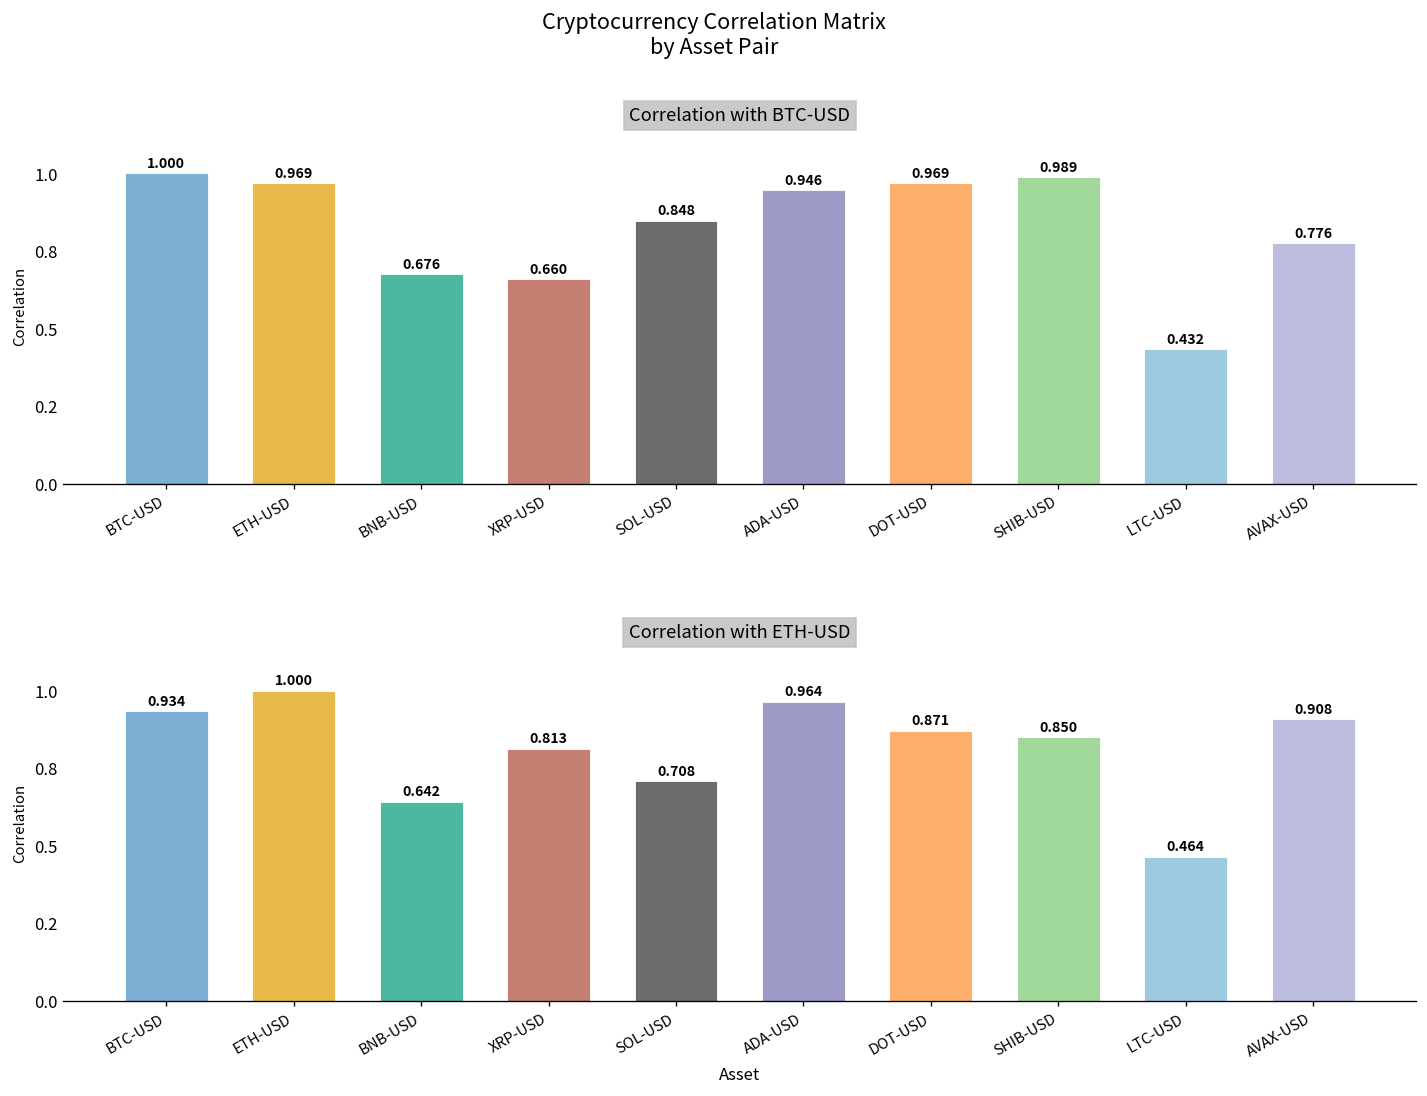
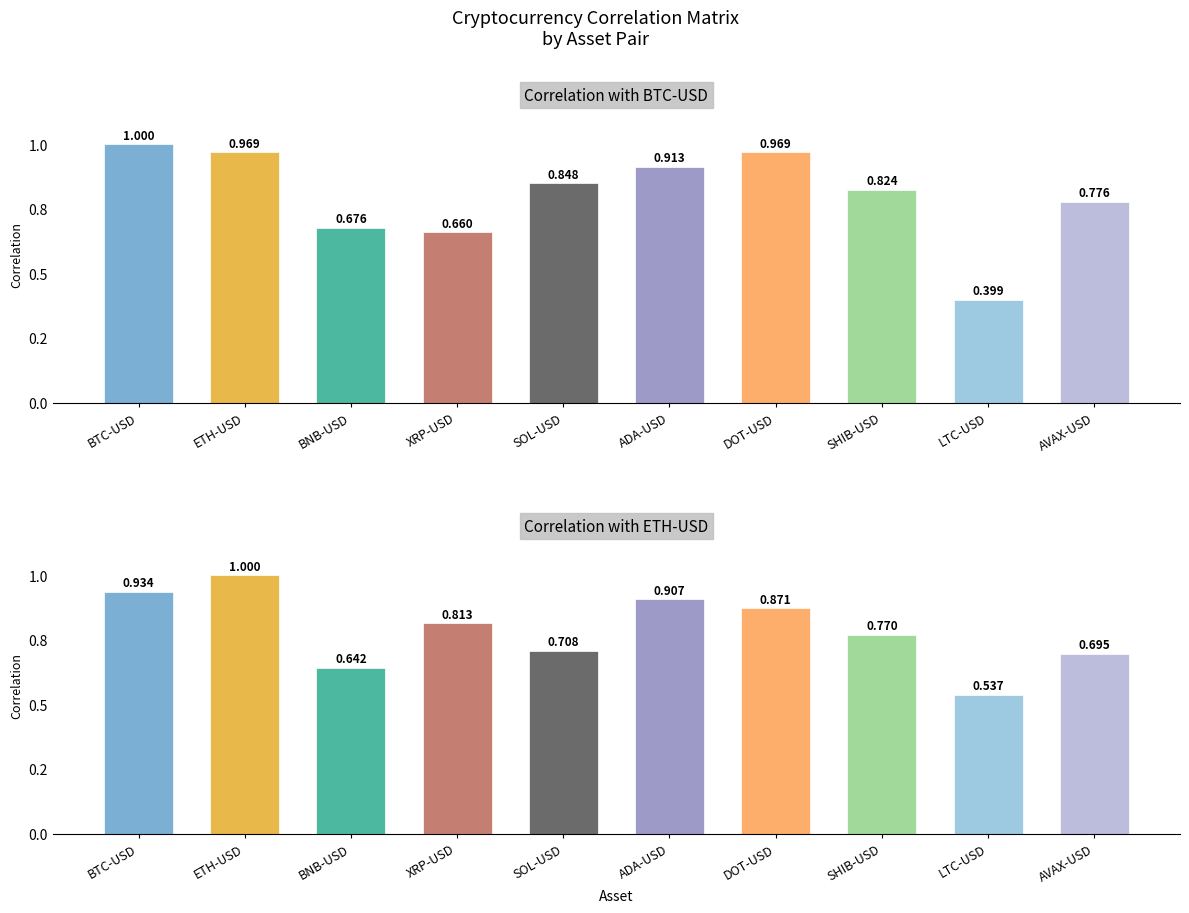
  {
    "Correlation with BTC-USD": {
      "BTC-USD": 1.000,
      "ETH-USD": 0.969,
      "BNB-USD": 0.676,
      "XRP-USD": 0.660,
      "SOL-USD": 0.848,
-     "ADA-USD": 0.946,
+     "ADA-USD": 0.913,
      "DOT-USD": 0.969,
-     "SHIB-USD": 0.989,
-     "LTC-USD": 0.432,
+     "SHIB-USD": 0.824,
+     "LTC-USD": 0.399,
      "AVAX-USD": 0.776
    },
    "Correlation with ETH-USD": {
      "BTC-USD": 0.934,
      "ETH-USD": 1.000,
      "BNB-USD": 0.642,
      "XRP-USD": 0.813,
      "SOL-USD": 0.708,
-     "ADA-USD": 0.964,
+     "ADA-USD": 0.907,
      "DOT-USD": 0.871,
-     "SHIB-USD": 0.850,
-     "LTC-USD": 0.464,
-     "AVAX-USD": 0.908
+     "SHIB-USD": 0.770,
+     "LTC-USD": 0.537,
+     "AVAX-USD": 0.695
    }
  }
